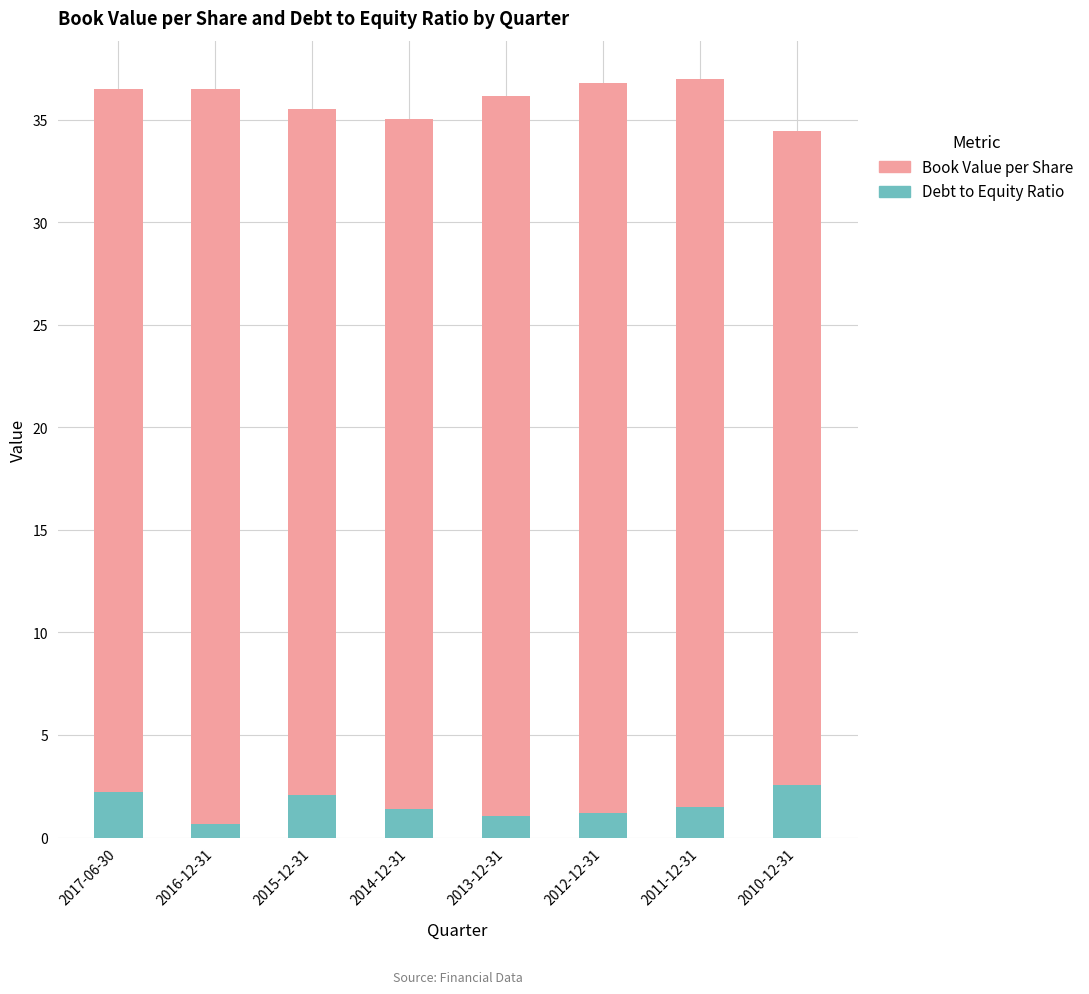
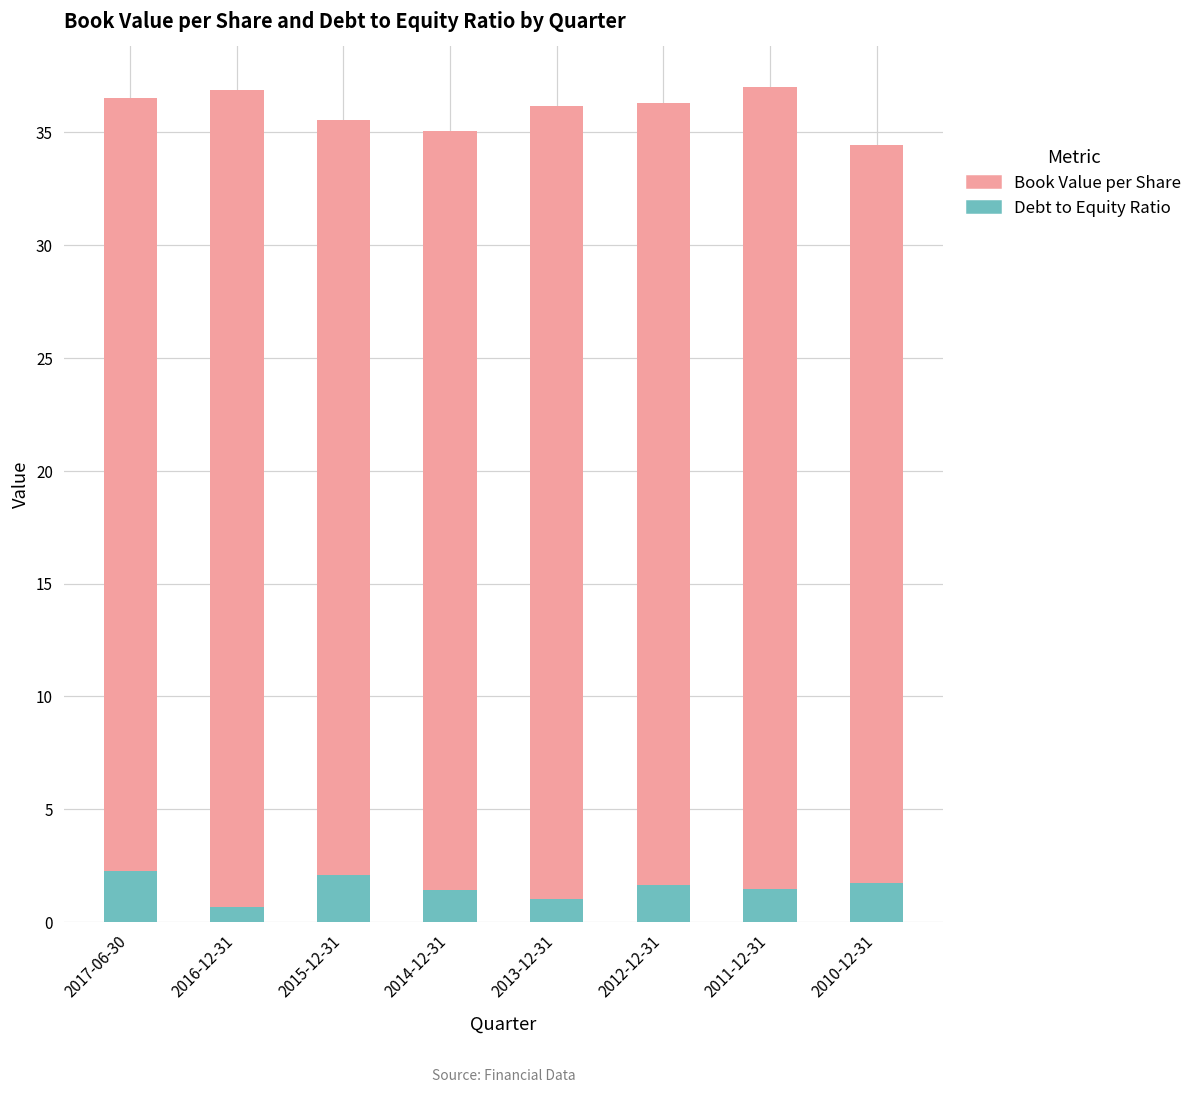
  {
    "Book Value per Share": {
      "2017-06-30": 36.5,
-     "2016-12-31": 36.5,
+     "2016-12-31": 36.9,
      "2015-12-31": 35.5,
      "2014-12-31": 35.0,
      "2013-12-31": 36.2,
-     "2012-12-31": 36.8,
+     "2012-12-31": 36.3,
      "2011-12-31": 37.0,
      "2010-12-31": 34.5
    },
    "Debt to Equity Ratio": {
-     "2012-12-31": 1.2,
-     "2010-12-31": 2.6
+     "2012-12-31": 1.6,
+     "2010-12-31": 1.7
    }
  }
